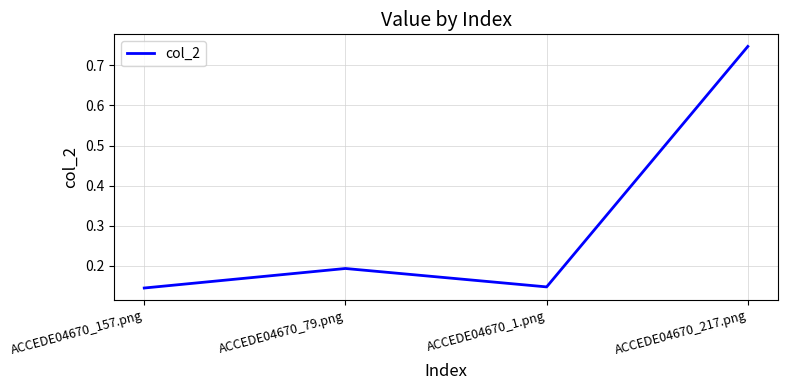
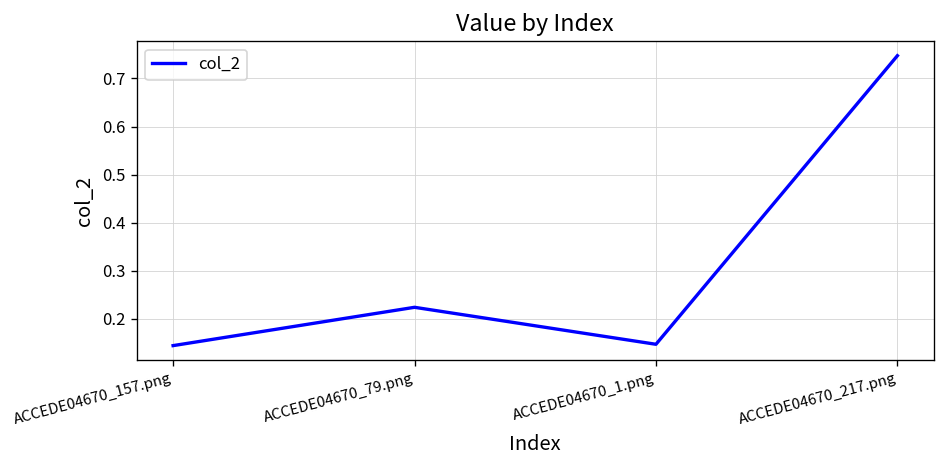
  {
    "ACCEDE04670_157.png": 0.14,
-   "ACCEDE04670_79.png": 0.19,
+   "ACCEDE04670_79.png": 0.22,
    "ACCEDE04670_1.png": 0.15,
    "ACCEDE04670_217.png": 0.75
  }
